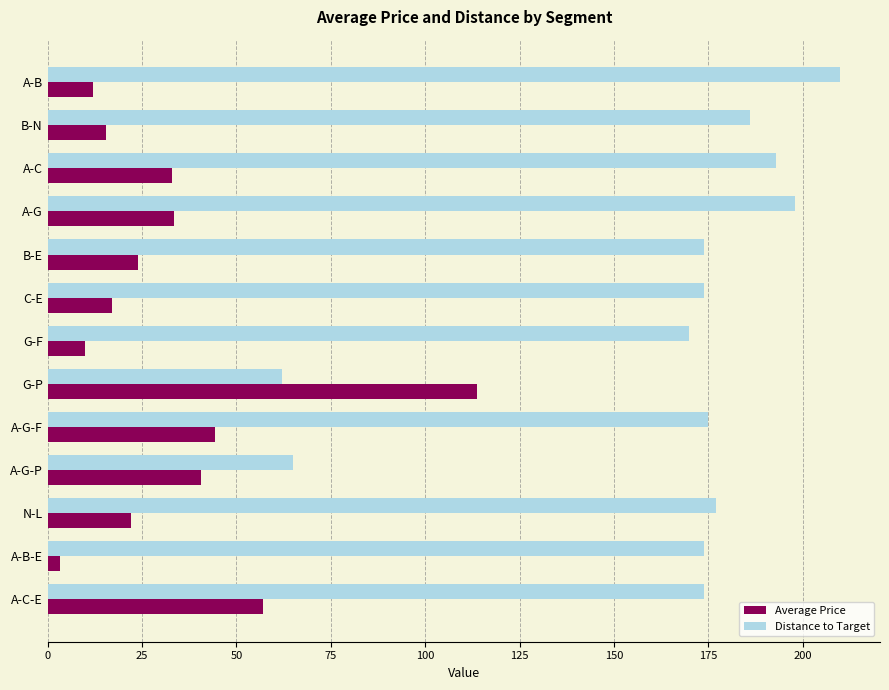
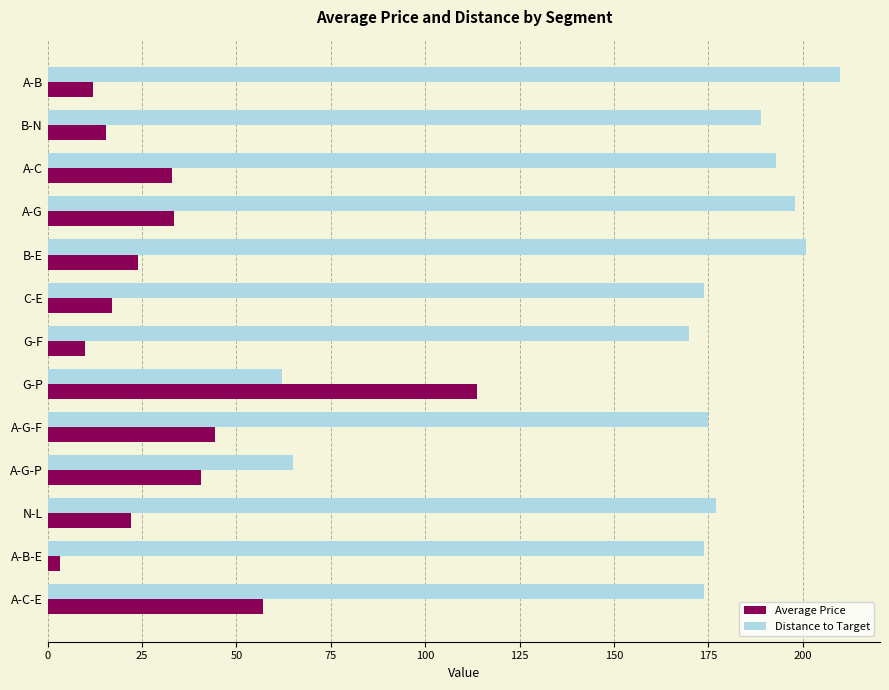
  {
    "Average Price": {
      "A-B": 12,
      "B-N": 15,
      "A-C": 33,
      "A-G": 33,
      "B-E": 24,
      "C-E": 17,
      "G-F": 10,
      "G-P": 114,
      "A-G-F": 44,
      "A-G-P": 41,
      "N-L": 22,
      "A-B-E": 3,
      "A-C-E": 57
    },
    "Distance to Target": {
      "A-B": 210,
-     "B-N": 186,
+     "B-N": 189,
      "A-C": 193,
      "A-G": 198,
-     "B-E": 174,
+     "B-E": 201,
      "C-E": 174,
      "G-F": 170,
      "G-P": 62,
      "A-G-F": 175,
      "A-G-P": 65,
      "N-L": 177,
      "A-B-E": 174,
      "A-C-E": 174
    }
  }
